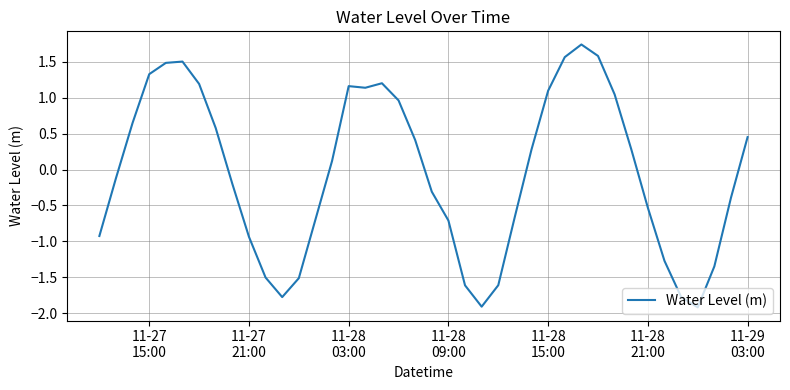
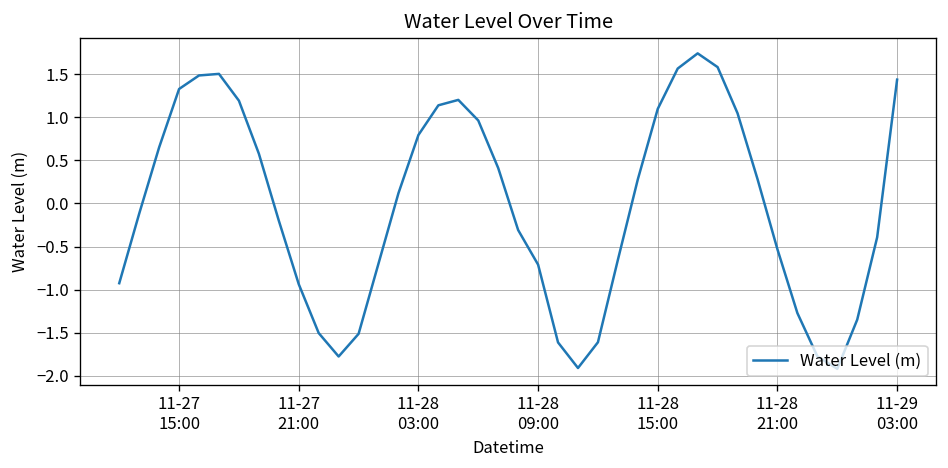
  {
    "11-27 15:00": 1.3,
    "11-27 21:00": -0.9,
-   "11-28 03:00": 1.2,
+   "11-28 03:00": 0.8,
    "11-28 09:00": -0.7,
    "11-28 15:00": 1.1,
    "11-28 21:00": -0.5,
-   "11-29 03:00": 0.5
+   "11-29 03:00": 1.4
  }
